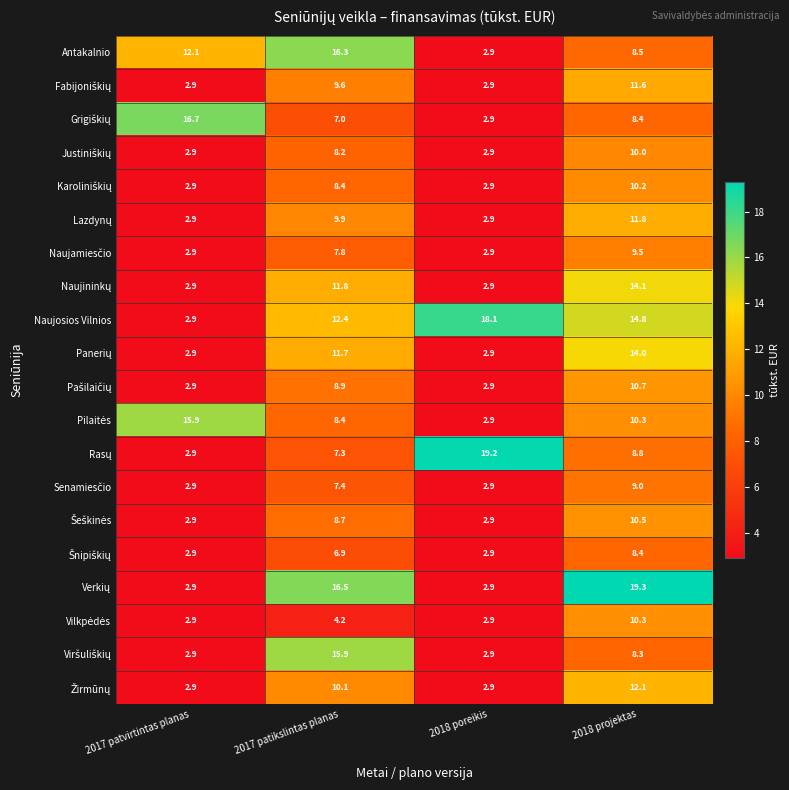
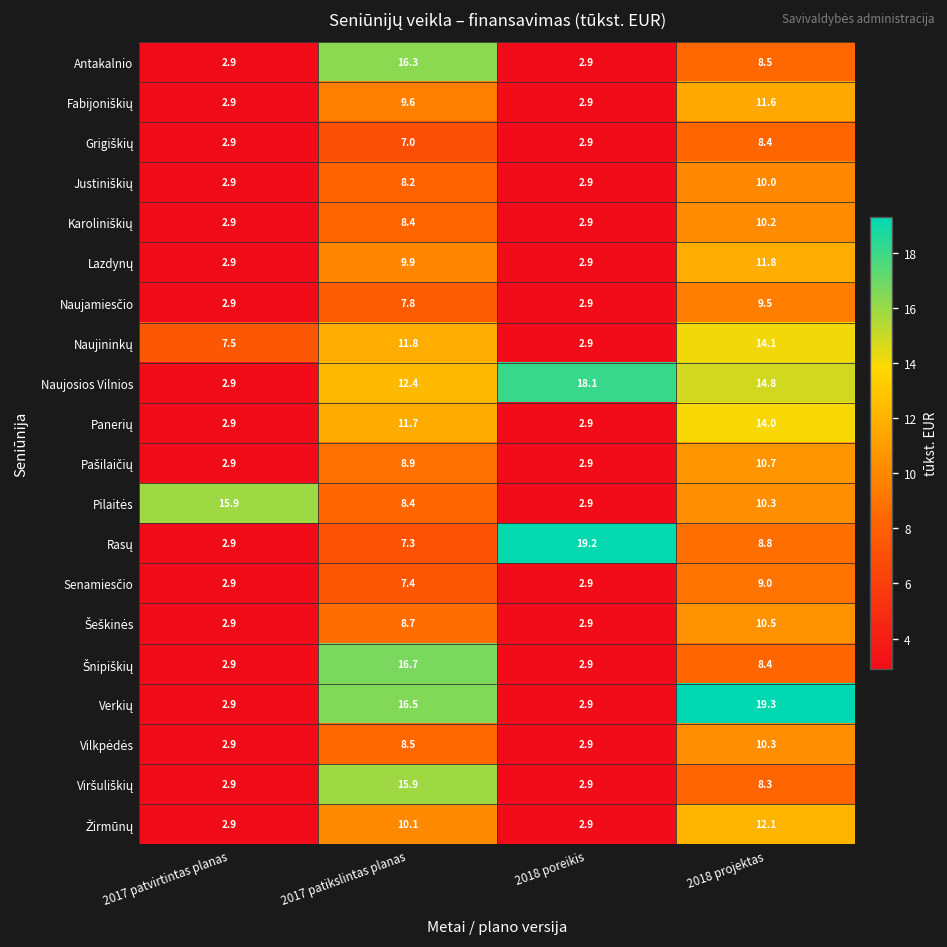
  {
    "Antakalnio": {
-     "2017 patvirtintas planas": 12.1,
+     "2017 patvirtintas planas": 2.9,
      "2017 patikslintas planas": 16.3,
      "2018 poreikis": 2.9,
      "2018 projektas": 8.5
    },
    "Fabijoniškių": {
      "2017 patvirtintas planas": 2.9,
      "2017 patikslintas planas": 9.6,
      "2018 poreikis": 2.9,
      "2018 projektas": 11.6
    },
    "Grigiškių": {
-     "2017 patvirtintas planas": 16.7,
+     "2017 patvirtintas planas": 2.9,
      "2017 patikslintas planas": 7.0,
      "2018 poreikis": 2.9,
      "2018 projektas": 8.4
    },
    "Justiniškių": {
      "2017 patvirtintas planas": 2.9,
      "2017 patikslintas planas": 8.2,
      "2018 poreikis": 2.9,
      "2018 projektas": 10.0
    },
    "Karoliniškių": {
      "2017 patvirtintas planas": 2.9,
      "2017 patikslintas planas": 8.4,
      "2018 poreikis": 2.9,
      "2018 projektas": 10.2
    },
    "Lazdynų": {
      "2017 patvirtintas planas": 2.9,
      "2017 patikslintas planas": 9.9,
      "2018 poreikis": 2.9,
      "2018 projektas": 11.8
    },
    "Naujamiesčio": {
      "2017 patvirtintas planas": 2.9,
      "2017 patikslintas planas": 7.8,
      "2018 poreikis": 2.9,
      "2018 projektas": 9.5
    },
    "Naujininkų": {
-     "2017 patvirtintas planas": 2.9,
+     "2017 patvirtintas planas": 7.5,
      "2017 patikslintas planas": 11.8,
      "2018 poreikis": 2.9,
      "2018 projektas": 14.1
    },
    "Naujosios Vilnios": {
      "2017 patvirtintas planas": 2.9,
      "2017 patikslintas planas": 12.4,
      "2018 poreikis": 18.1,
      "2018 projektas": 14.8
    },
    "Panerių": {
      "2017 patvirtintas planas": 2.9,
      "2017 patikslintas planas": 11.7,
      "2018 poreikis": 2.9,
      "2018 projektas": 14.0
    },
    "Pašilaičių": {
      "2017 patvirtintas planas": 2.9,
      "2017 patikslintas planas": 8.9,
      "2018 poreikis": 2.9,
      "2018 projektas": 10.7
    },
    "Pilaitės": {
      "2017 patvirtintas planas": 15.9,
      "2017 patikslintas planas": 8.4,
      "2018 poreikis": 2.9,
      "2018 projektas": 10.3
    },
    "Rasų": {
      "2017 patvirtintas planas": 2.9,
      "2017 patikslintas planas": 7.3,
      "2018 poreikis": 19.2,
      "2018 projektas": 8.8
    },
    "Senamiesčio": {
      "2017 patvirtintas planas": 2.9,
      "2017 patikslintas planas": 7.4,
      "2018 poreikis": 2.9,
      "2018 projektas": 9.0
    },
    "Šeškinės": {
      "2017 patvirtintas planas": 2.9,
      "2017 patikslintas planas": 8.7,
      "2018 poreikis": 2.9,
      "2018 projektas": 10.5
    },
    "Šnipiškių": {
      "2017 patvirtintas planas": 2.9,
-     "2017 patikslintas planas": 6.9,
+     "2017 patikslintas planas": 16.7,
      "2018 poreikis": 2.9,
      "2018 projektas": 8.4
    },
    "Verkių": {
      "2017 patvirtintas planas": 2.9,
      "2017 patikslintas planas": 16.5,
      "2018 poreikis": 2.9,
      "2018 projektas": 19.3
    },
    "Vilkpėdės": {
      "2017 patvirtintas planas": 2.9,
-     "2017 patikslintas planas": 4.2,
+     "2017 patikslintas planas": 8.5,
      "2018 poreikis": 2.9,
      "2018 projektas": 10.3
    },
    "Viršuliškių": {
      "2017 patvirtintas planas": 2.9,
      "2017 patikslintas planas": 15.9,
      "2018 poreikis": 2.9,
      "2018 projektas": 8.3
    },
    "Žirmūnų": {
      "2017 patvirtintas planas": 2.9,
      "2017 patikslintas planas": 10.1,
      "2018 poreikis": 2.9,
      "2018 projektas": 12.1
    }
  }
